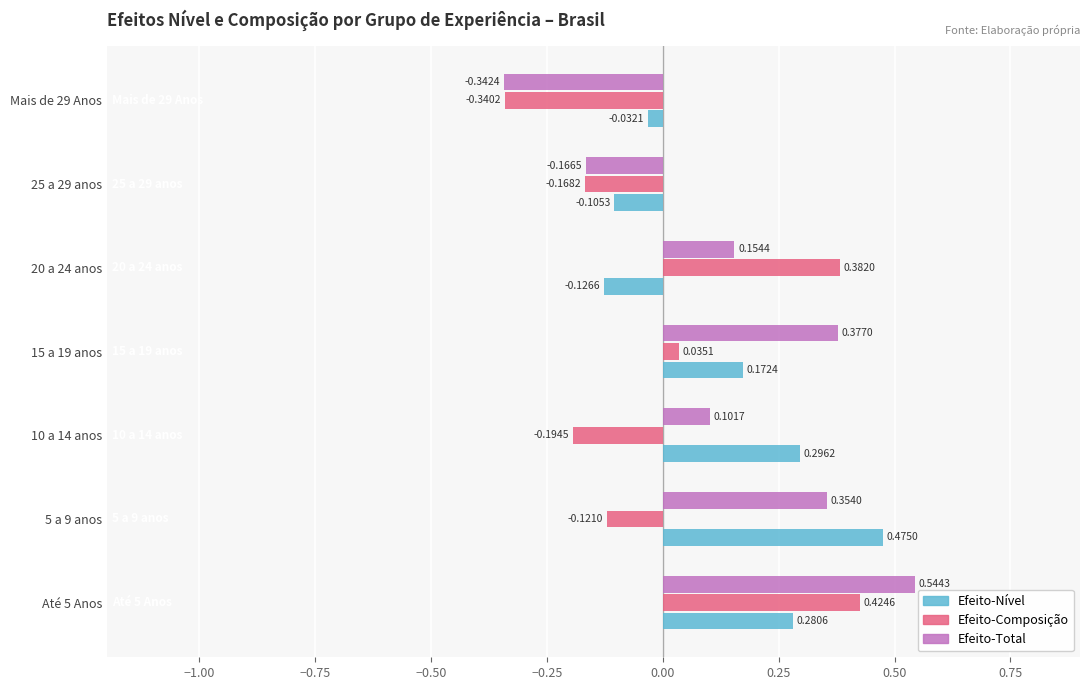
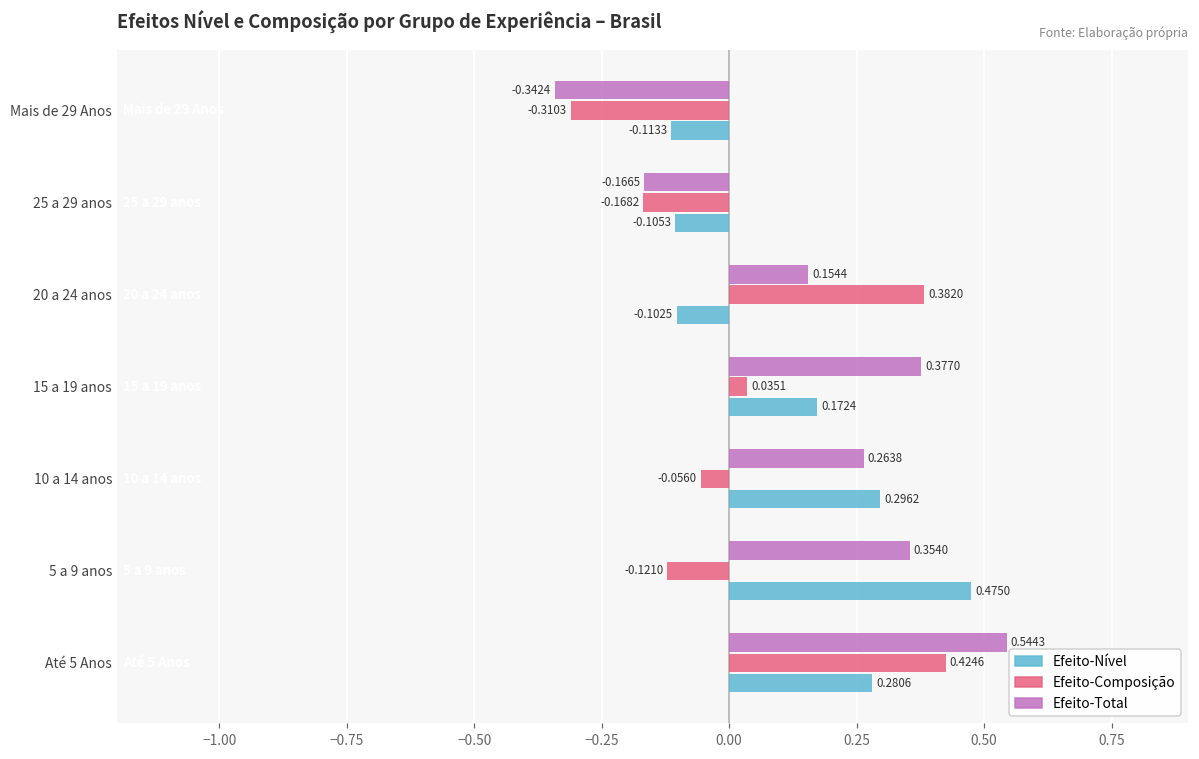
  {
    "Efeito-Nível": {
-     "Mais de 29 Anos": -0.0321,
+     "Mais de 29 Anos": -0.1133,
      "25 a 29 anos": -0.1053,
-     "20 a 24 anos": -0.1266,
+     "20 a 24 anos": -0.1025,
      "15 a 19 anos": 0.1724,
      "10 a 14 anos": 0.2962,
      "5 a 9 anos": 0.4750,
      "Até 5 Anos": 0.2806
    },
    "Efeito-Composição": {
-     "Mais de 29 Anos": -0.3402,
+     "Mais de 29 Anos": -0.3103,
      "25 a 29 anos": -0.1682,
      "20 a 24 anos": 0.3820,
      "15 a 19 anos": 0.0351,
-     "10 a 14 anos": -0.1945,
+     "10 a 14 anos": -0.0560,
      "5 a 9 anos": -0.1210,
      "Até 5 Anos": 0.4246
    },
    "Efeito-Total": {
      "Mais de 29 Anos": -0.3424,
      "25 a 29 anos": -0.1665,
      "20 a 24 anos": 0.1544,
      "15 a 19 anos": 0.3770,
-     "10 a 14 anos": 0.1017,
+     "10 a 14 anos": 0.2638,
      "5 a 9 anos": 0.3540,
      "Até 5 Anos": 0.5443
    }
  }
